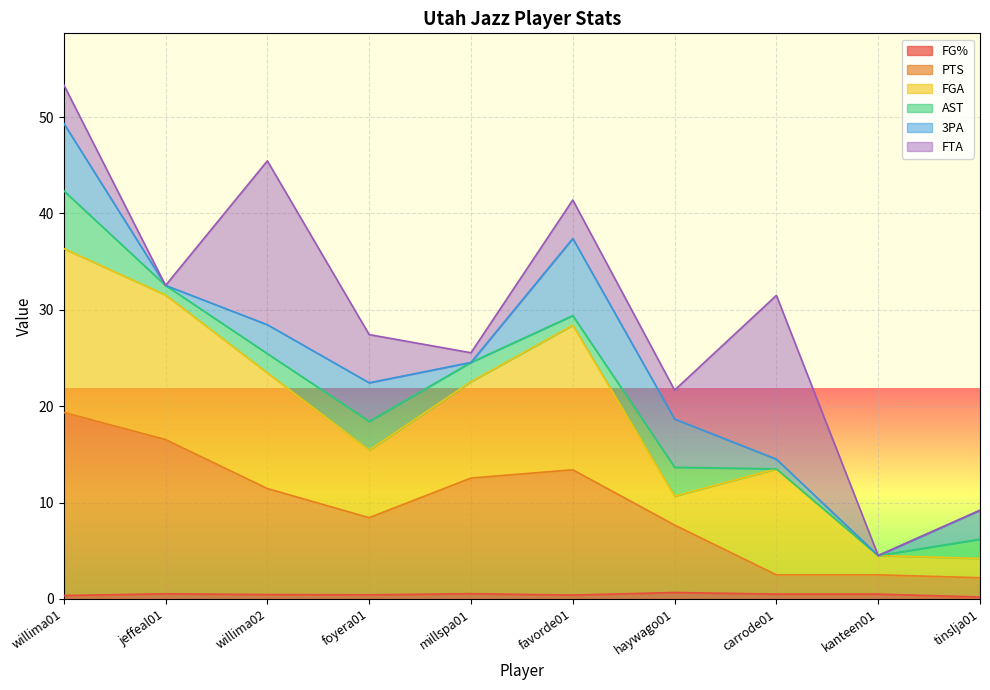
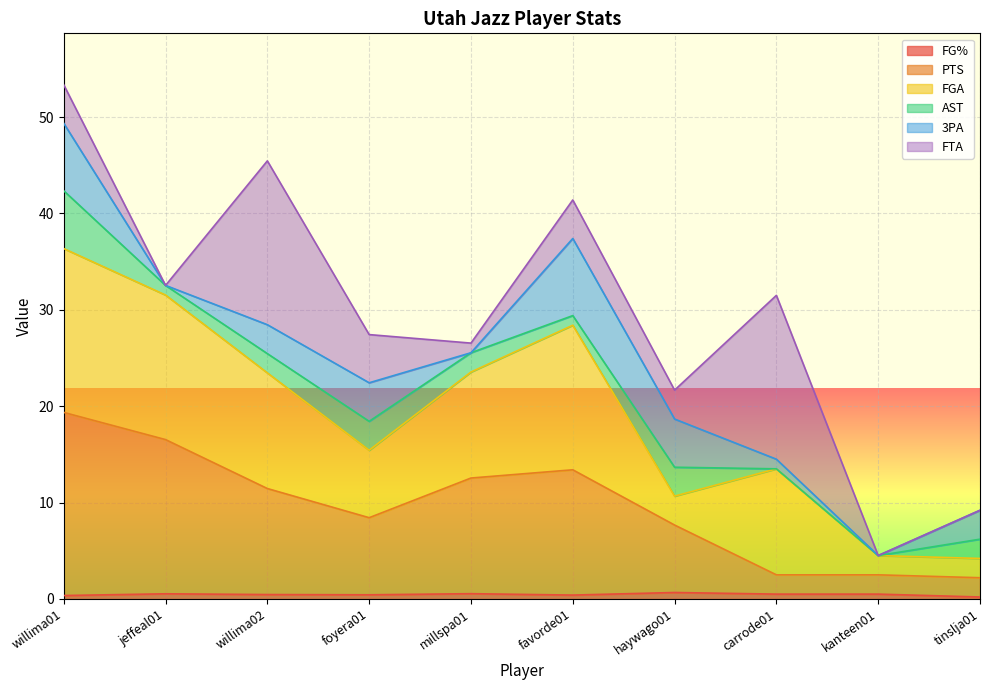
  {
    "FGA": {
      "willima01": 17,
      "jeffeal01": 15,
      "willima02": 12,
      "foyera01": 7,
-     "millspa01": 10,
+     "millspa01": 11,
      "favorde01": 15,
      "haywago01": 3,
      "tinslja01": 2
    },
    "AST": {
      "willima01": 6,
      "willima02": 2,
      "foyera01": 3,
      "favorde01": 1,
      "haywago01": 3,
      "tinslja01": 2
    },
    "3PA": {
      "willima01": 7,
      "willima02": 3,
      "foyera01": 4,
      "favorde01": 8,
      "haywago01": 5,
      "carrode01": 1
    },
    "FTA": {
      "willima01": 4,
      "willima02": 17,
      "foyera01": 5,
      "millspa01": 1,
      "favorde01": 4,
      "haywago01": 3,
      "carrode01": 17
    }
  }
